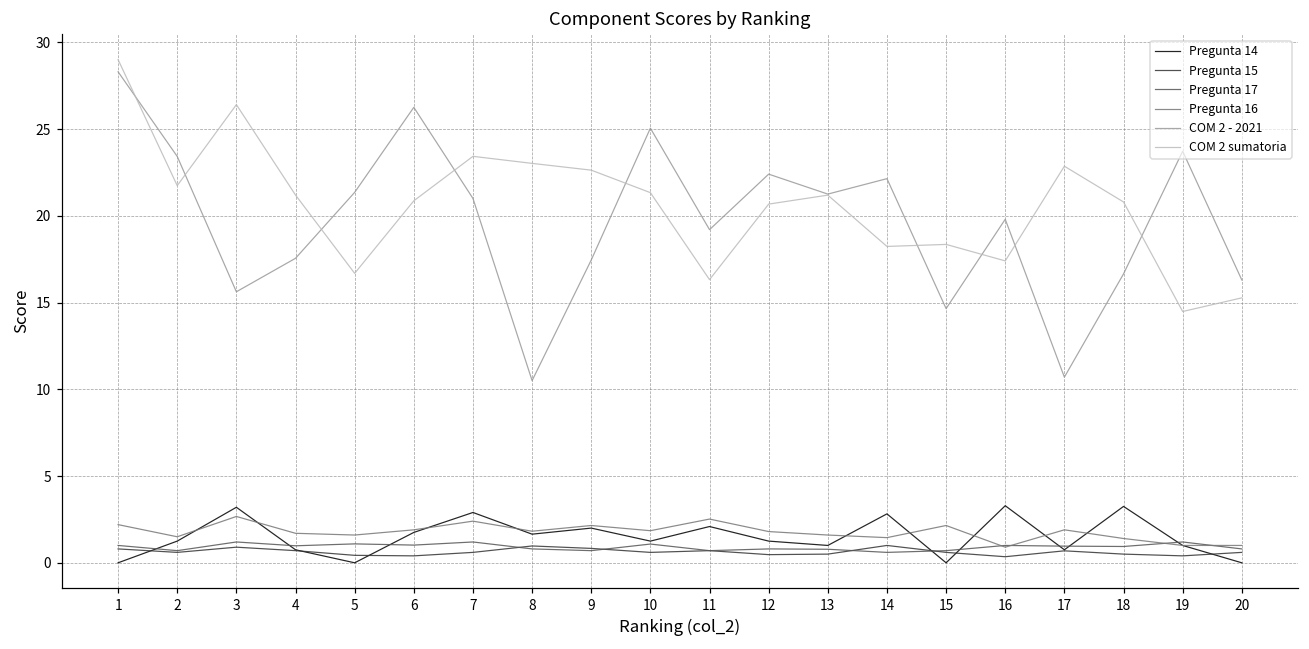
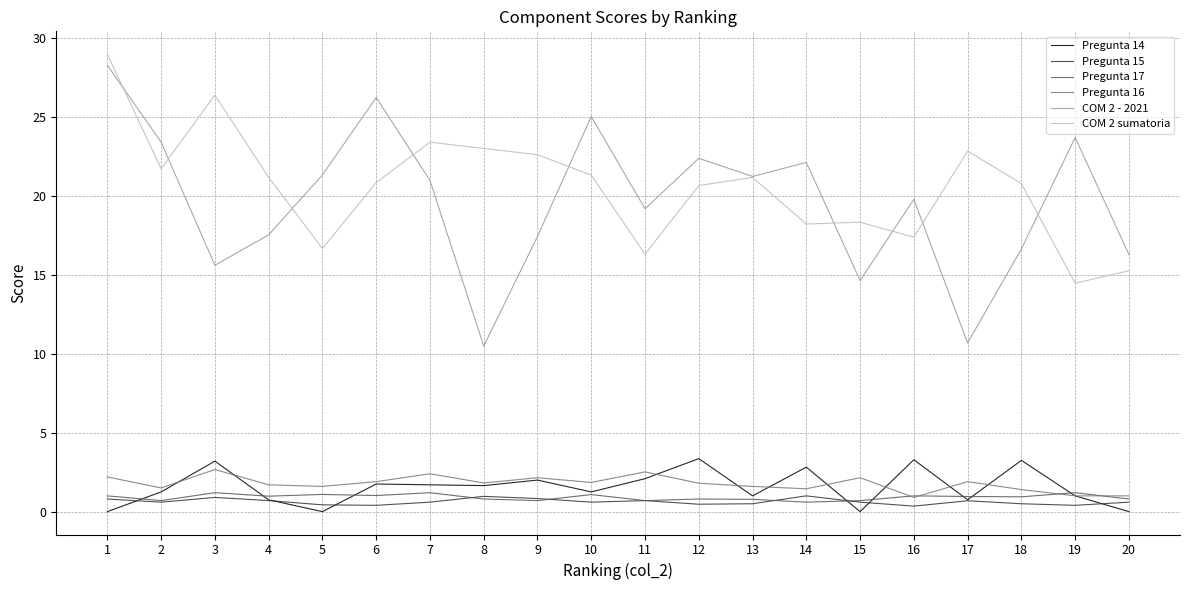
  {
    "Pregunta 14": {
      "1": 0.0,
      "2": 1.3,
      "3": 3.2,
      "5": 0.0,
-     "7": 2.9,
+     "7": 1.7,
      "8": 1.7,
      "10": 1.3,
      "11": 2.1,
-     "12": 1.3,
+     "12": 3.4,
      "13": 1.0,
      "14": 2.8,
      "15": 0.0,
      "16": 3.3,
      "18": 3.3,
      "20": 0.0
    }
  }
